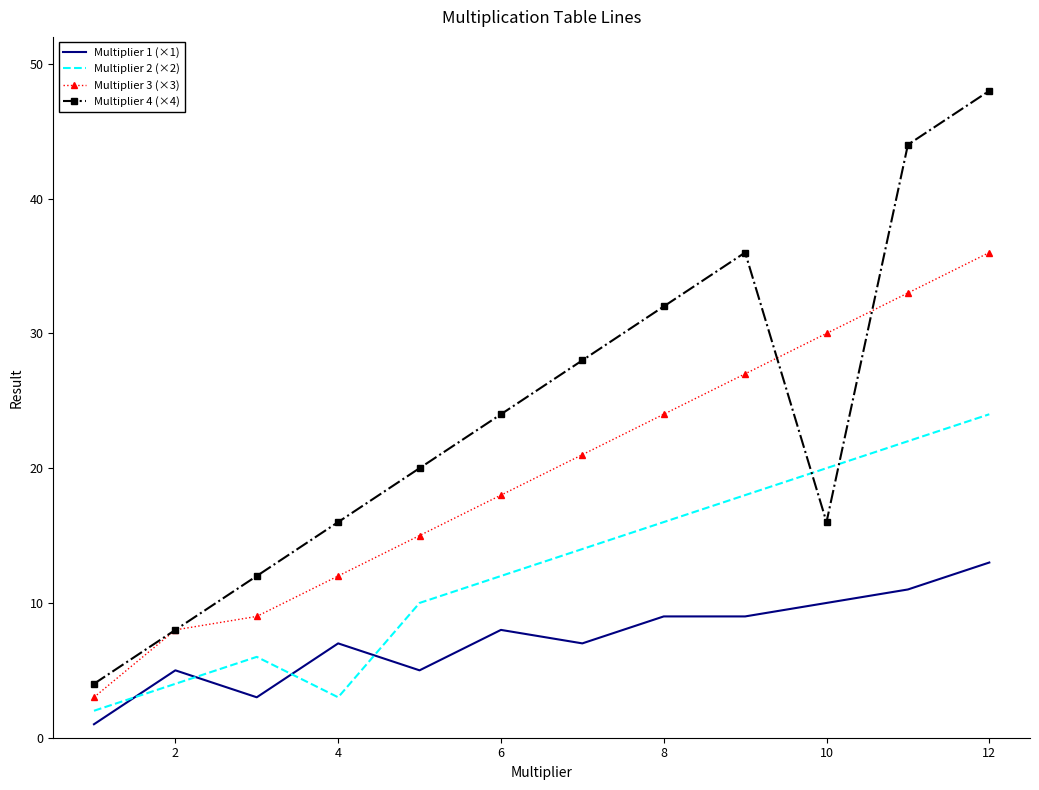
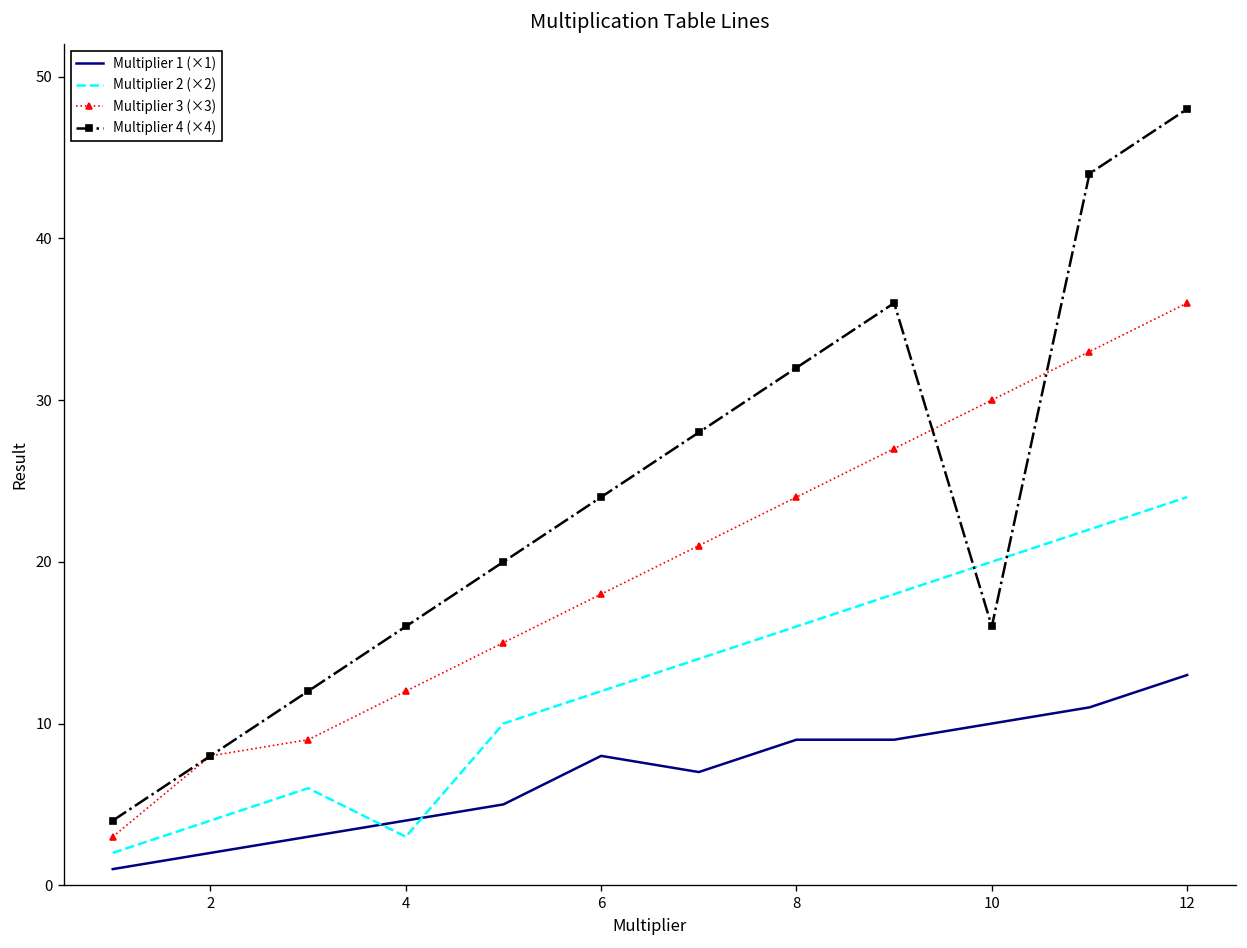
  {
    "Multiplier 1 (×1)": {
-     "2": 5,
-     "4": 7,
+     "2": 2,
+     "4": 4,
      "6": 8,
      "8": 9,
      "10": 10,
      "12": 13
    },
    "Multiplier 2 (×2)": {
      "2": 4,
      "4": 3,
      "6": 12,
      "8": 16,
      "10": 20,
      "12": 24
    },
    "Multiplier 3 (×3)": {
      "4": 12,
      "6": 18,
      "8": 24,
      "10": 30,
      "12": 36
    },
    "Multiplier 4 (×4)": {
      "4": 16,
      "6": 24,
      "8": 32,
      "10": 16,
      "12": 48
    }
  }
